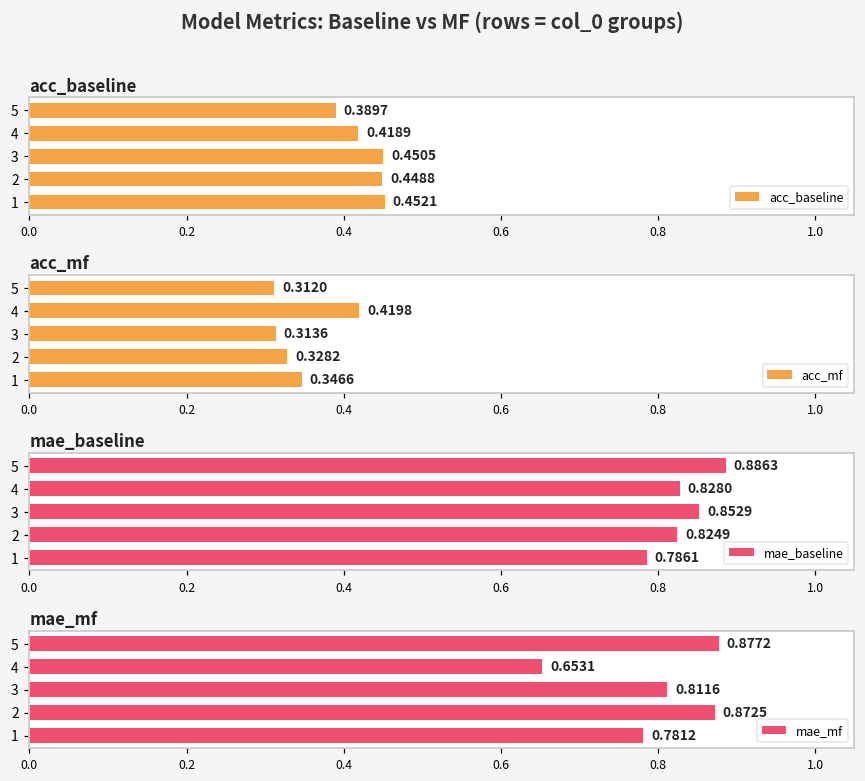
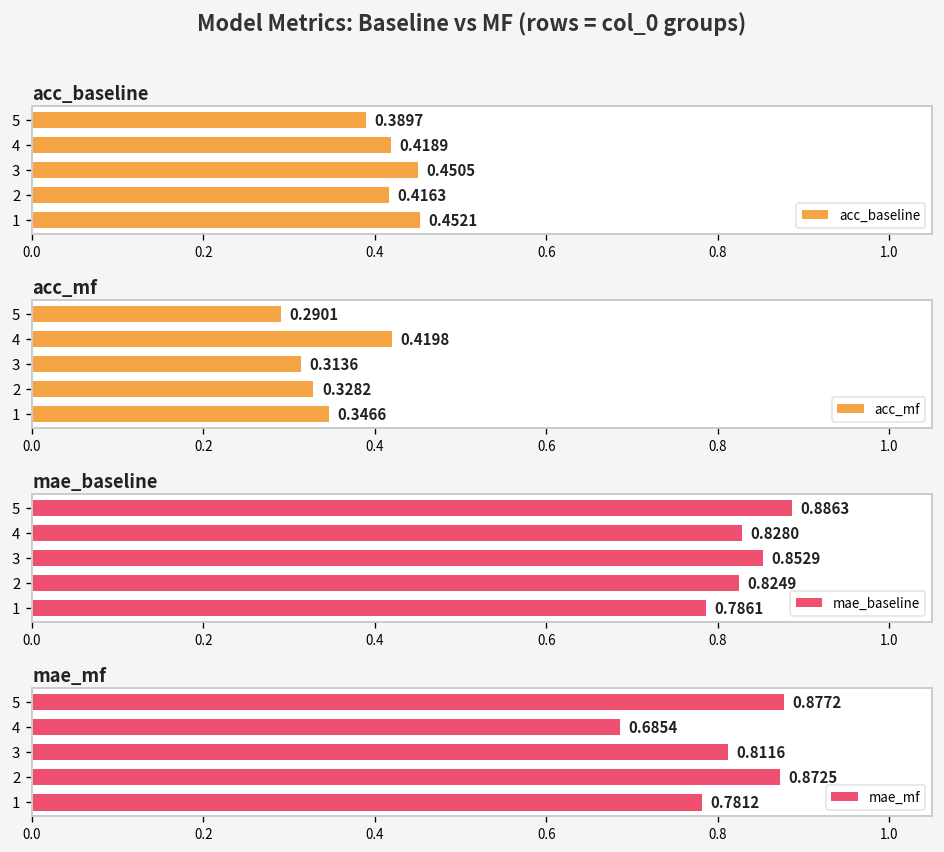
  {
    "acc_baseline": {
      "5": 0.3897,
      "4": 0.4189,
      "3": 0.4505,
-     "2": 0.4488,
+     "2": 0.4163,
      "1": 0.4521
    },
    "acc_mf": {
-     "5": 0.3120,
+     "5": 0.2901,
      "4": 0.4198,
      "3": 0.3136,
      "2": 0.3282,
      "1": 0.3466
    },
    "mae_baseline": {
      "5": 0.8863,
      "4": 0.8280,
      "3": 0.8529,
      "2": 0.8249,
      "1": 0.7861
    },
    "mae_mf": {
      "5": 0.8772,
-     "4": 0.6531,
+     "4": 0.6854,
      "3": 0.8116,
      "2": 0.8725,
      "1": 0.7812
    }
  }
